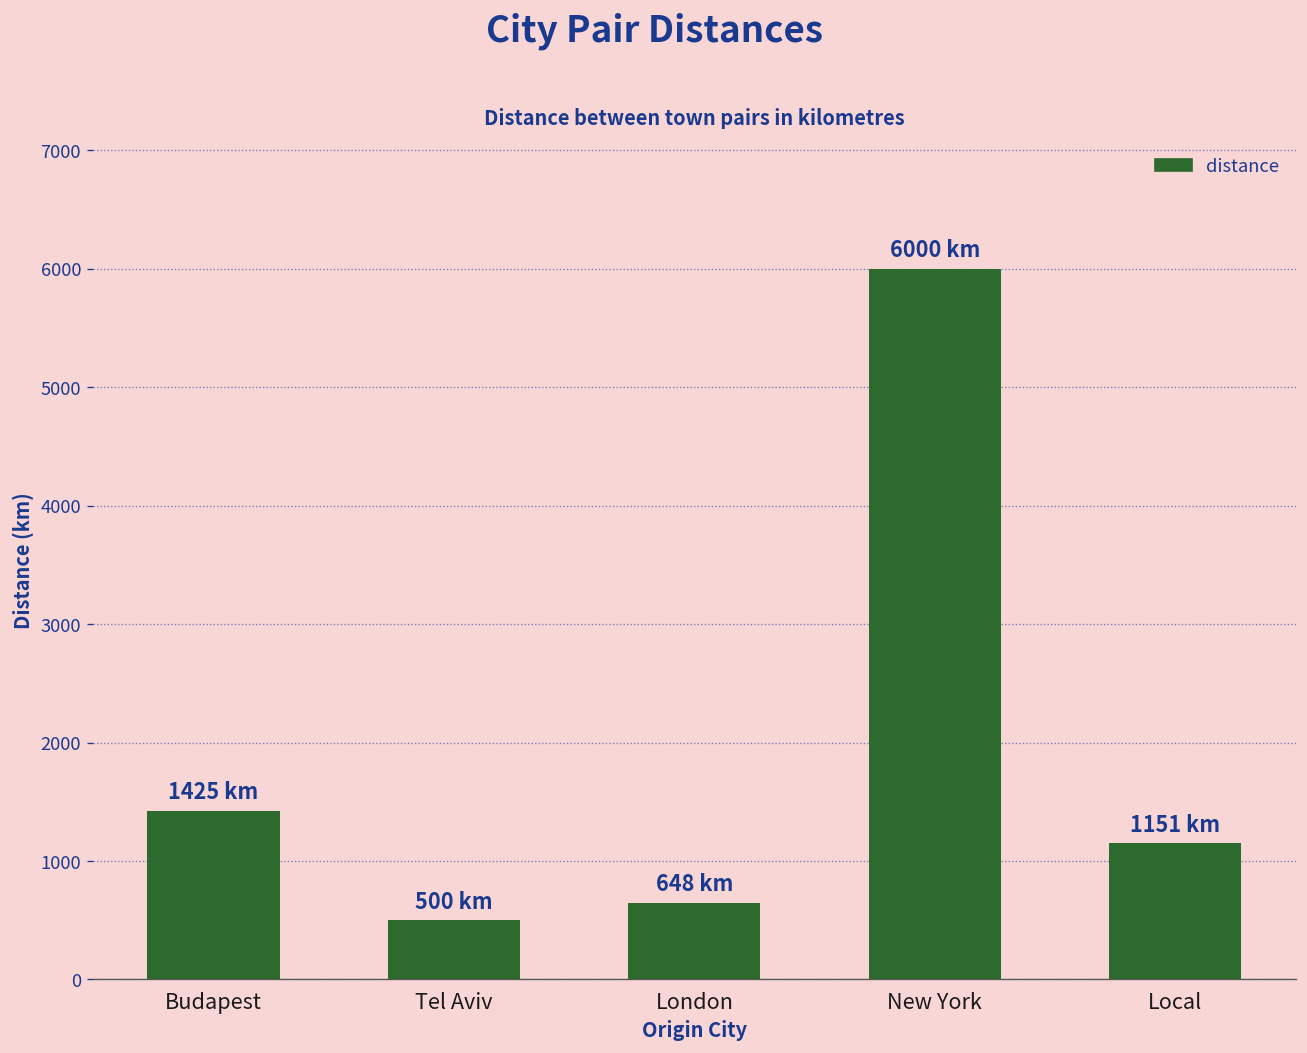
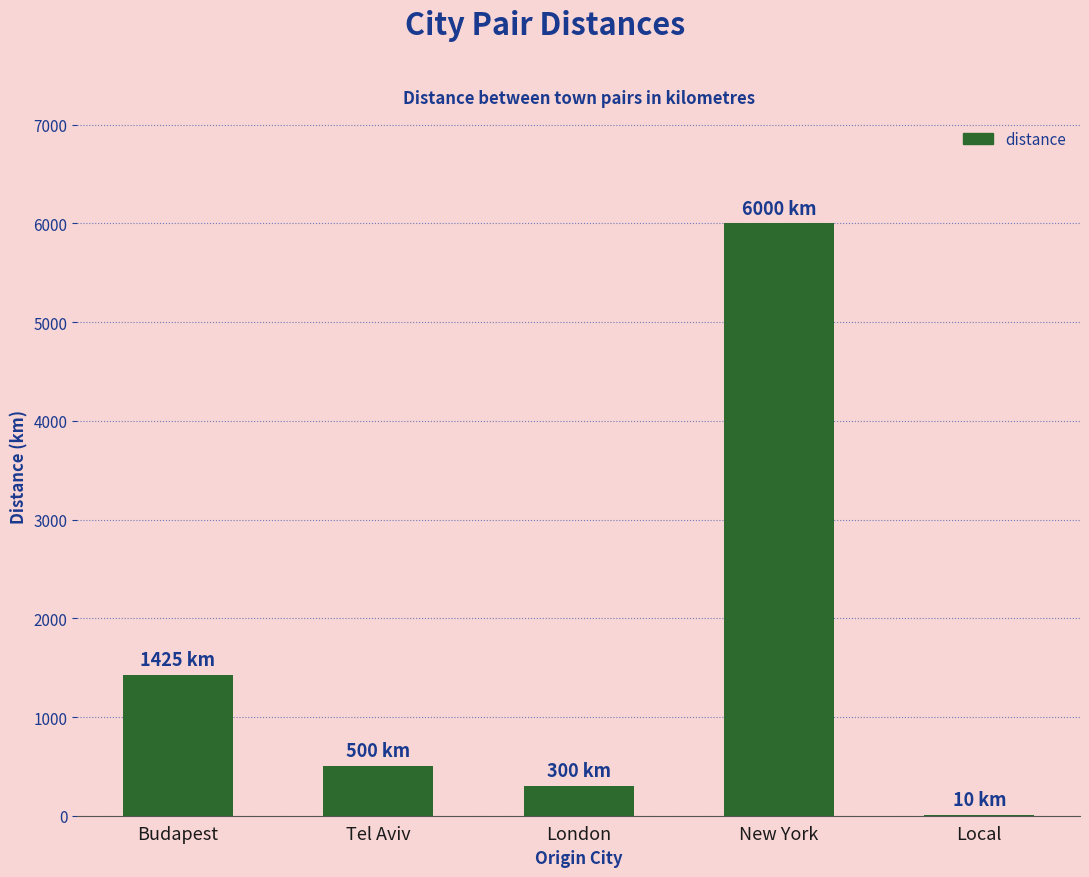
  {
    "Budapest": 1425,
    "Tel Aviv": 500,
-   "London": 648,
+   "London": 300,
    "New York": 6000,
-   "Local": 1151
+   "Local": 10
  }
